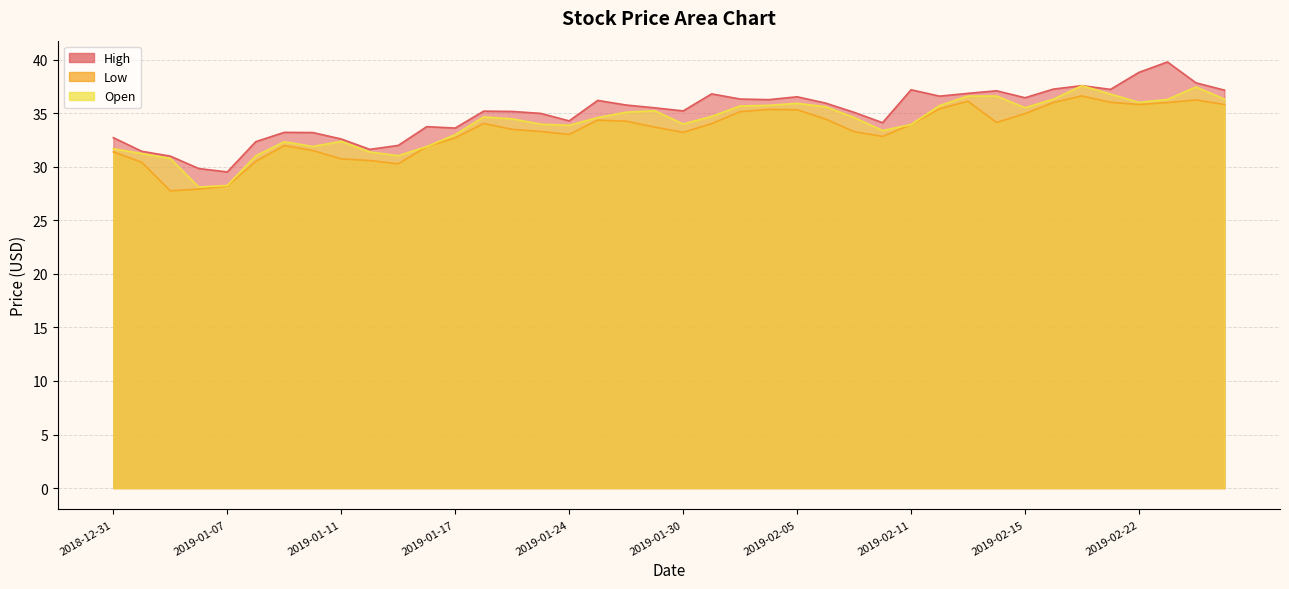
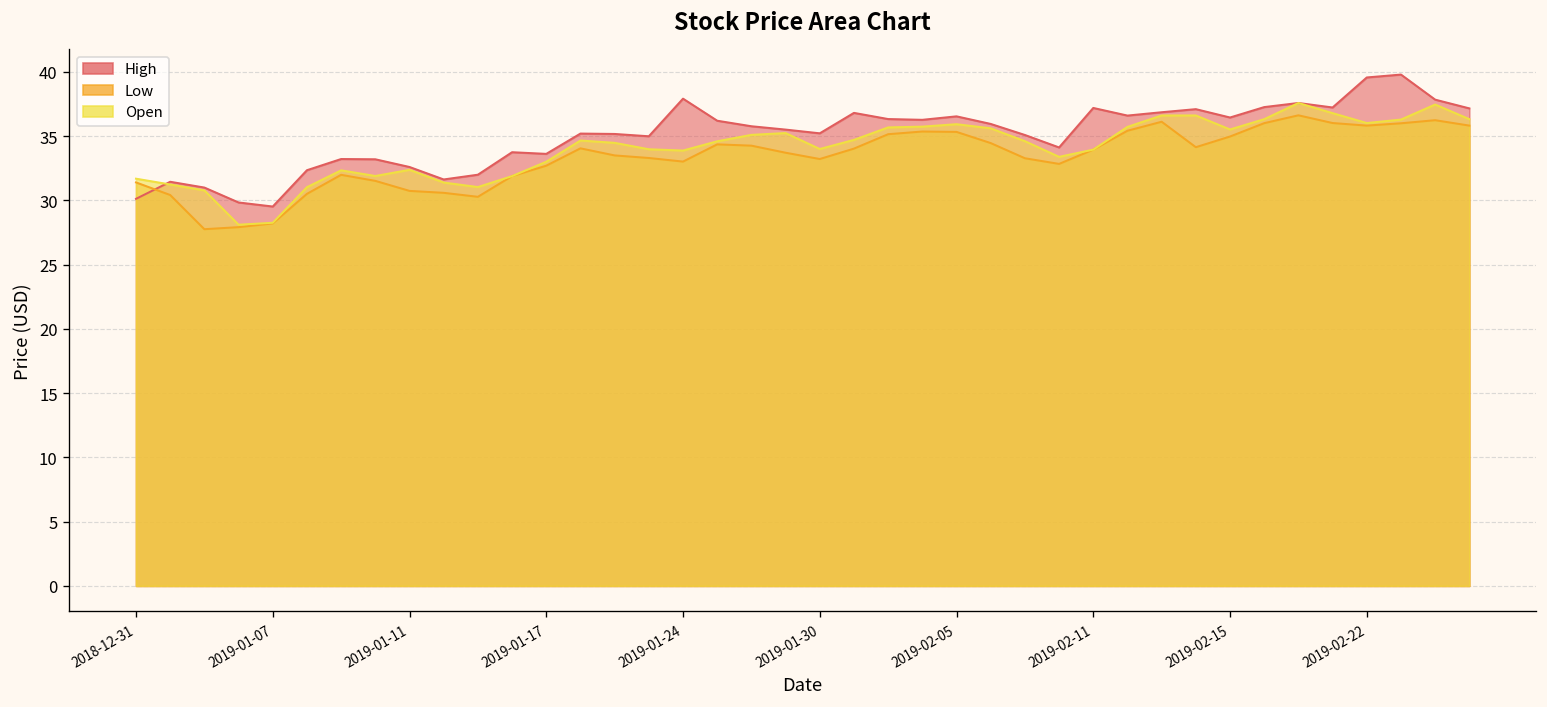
  {
    "High": {
-     "2018-12-31": 32.7,
+     "2018-12-31": 30.1,
      "2019-01-07": 29.5,
      "2019-01-17": 33.6,
-     "2019-01-24": 34.3,
+     "2019-01-24": 37.9,
      "2019-01-30": 35.2,
      "2019-02-05": 36.5,
      "2019-02-11": 37.2,
      "2019-02-15": 36.4,
-     "2019-02-22": 38.8
+     "2019-02-22": 39.6
    }
  }
